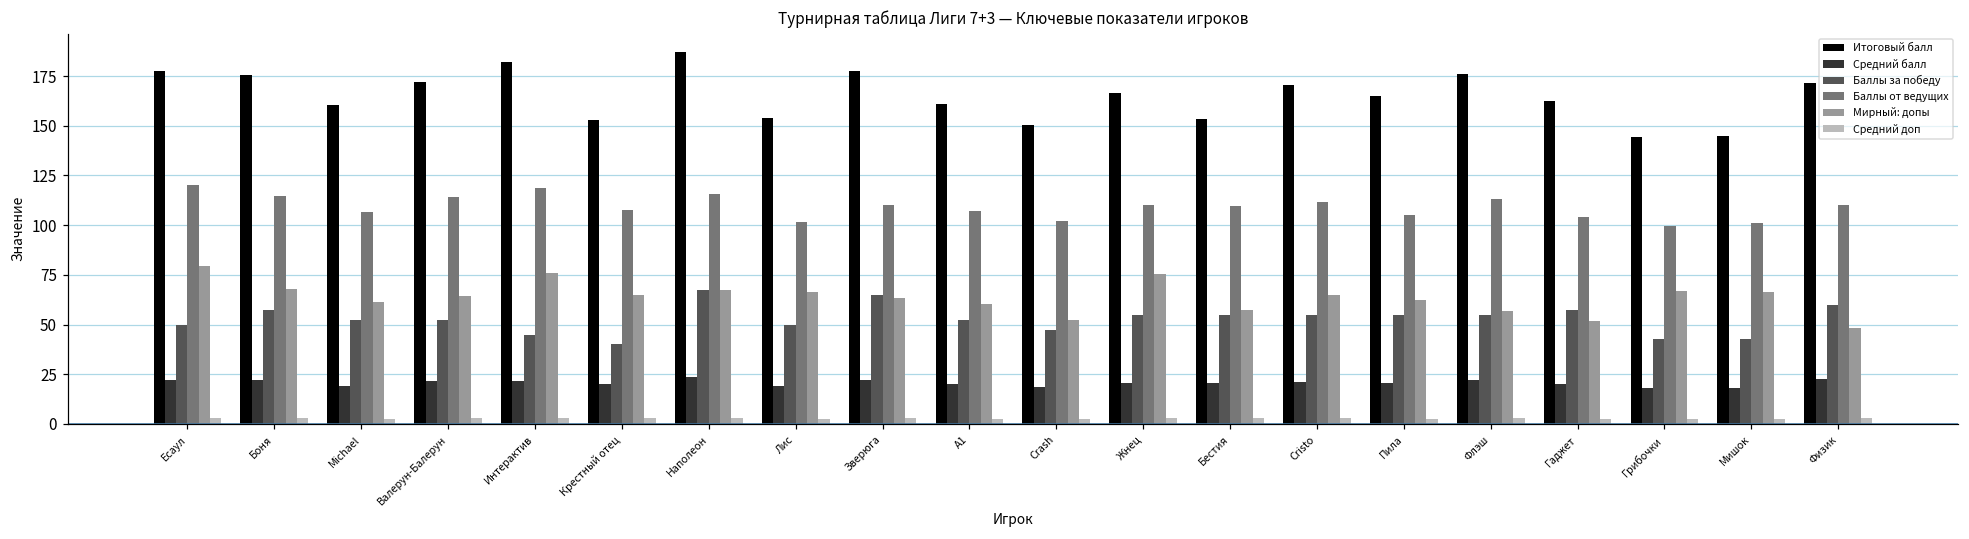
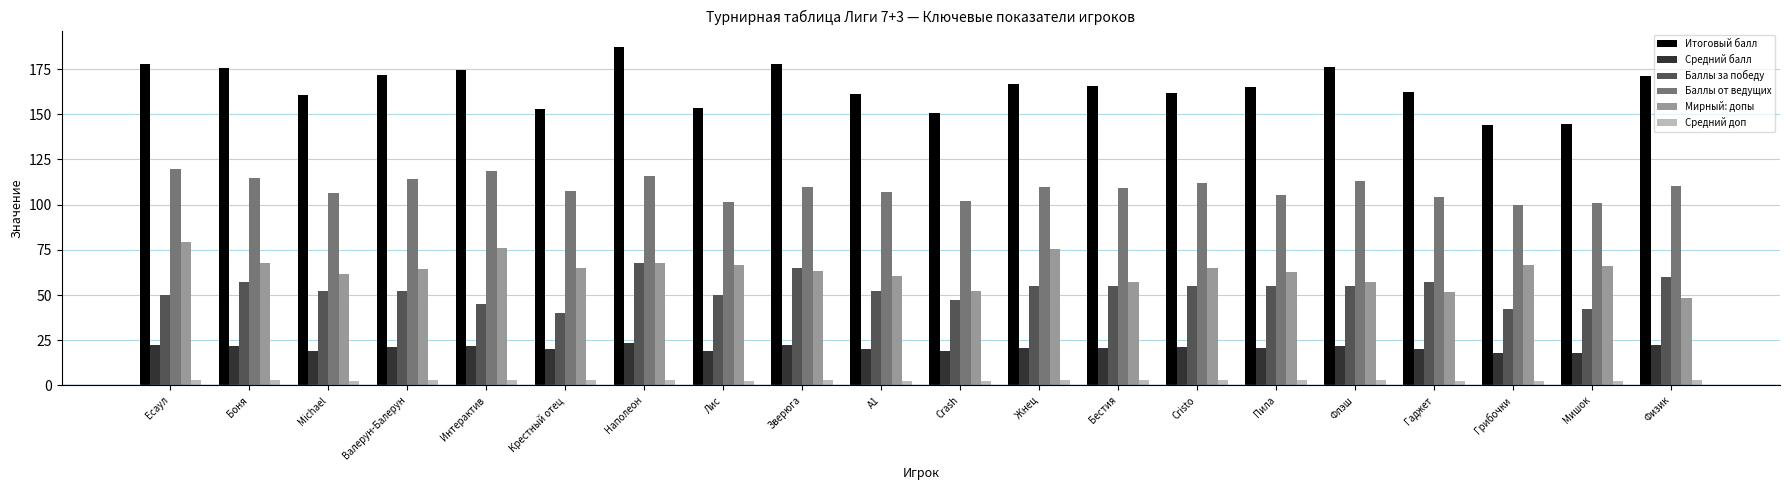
  {
    "Итоговый балл": {
      "Есаул": 178,
      "Боня": 176,
      "Michael": 161,
      "Валерун-Балерун": 172,
-     "Интерактив": 182,
+     "Интерактив": 174,
      "Крестный отец": 153,
      "Наполеон": 187,
      "Лис": 154,
      "Зверюга": 178,
      "А1": 161,
      "Crash": 151,
      "Жнец": 167,
-     "Бестия": 154,
-     "Cristo": 170,
+     "Бестия": 166,
+     "Cristo": 162,
      "Пила": 165,
      "Флэш": 176,
      "Гаджет": 162,
      "Грибочки": 144,
      "Мишок": 145,
      "Физик": 171
    }
  }
